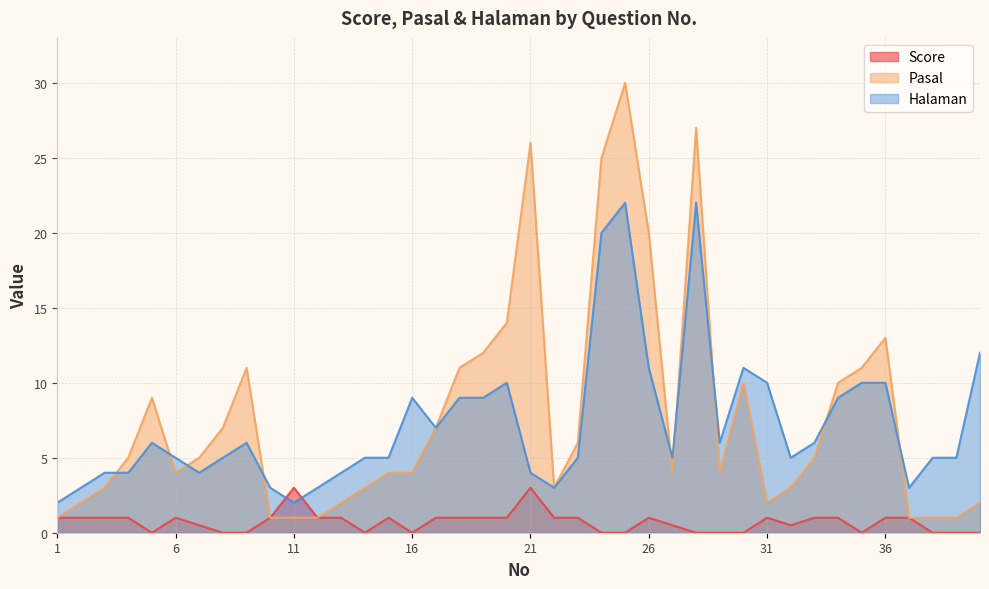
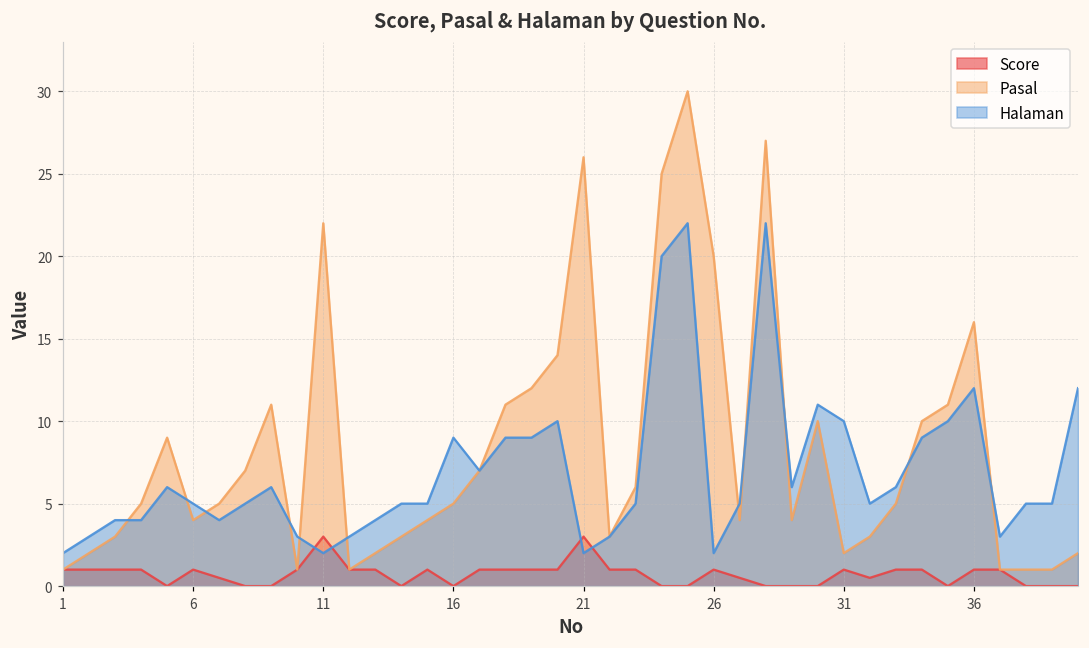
  {
    "Score": {
      "6": 1,
      "11": 3,
      "16": 0,
      "21": 3,
      "26": 1,
      "31": 1,
      "36": 1
    },
    "Pasal": {
      "6": 4,
-     "11": 1,
-     "16": 4,
+     "11": 22,
+     "16": 5,
      "21": 26,
      "26": 20,
      "31": 2,
-     "36": 13
+     "36": 16
    },
    "Halaman": {
      "1": 2,
      "6": 5,
      "11": 2,
      "16": 9,
-     "21": 4,
-     "26": 11,
+     "21": 2,
+     "26": 2,
      "31": 10,
-     "36": 10
+     "36": 12
    }
  }
